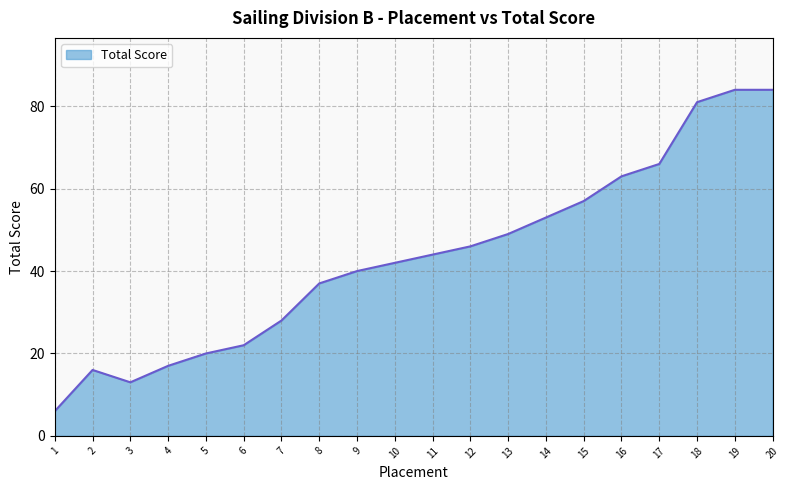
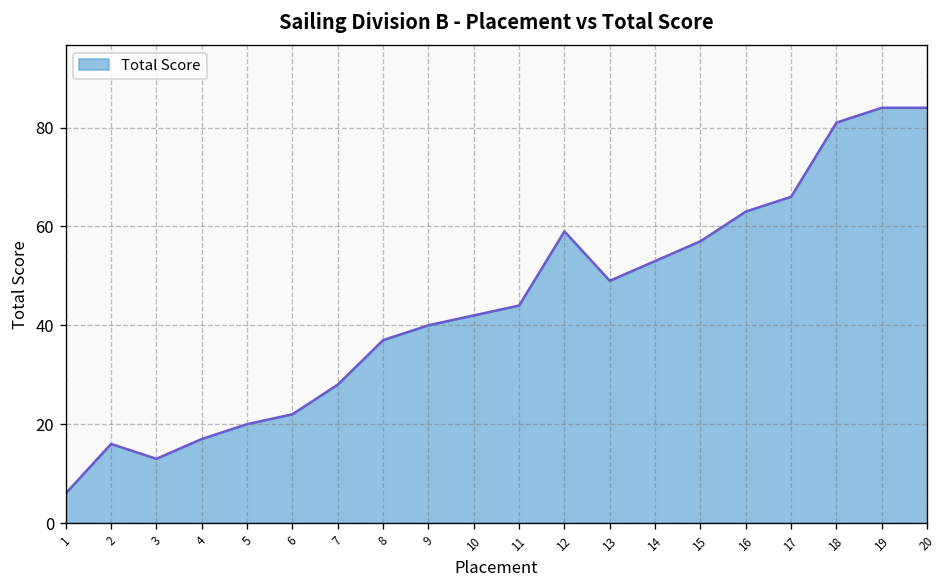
  {
    "1": 6,
    "2": 16,
    "3": 13,
    "4": 17,
    "5": 20,
    "6": 22,
    "7": 28,
    "8": 37,
    "9": 40,
    "10": 42,
    "11": 44,
-   "12": 46,
+   "12": 59,
    "13": 49,
    "14": 53,
    "15": 57,
    "16": 63,
    "17": 66,
    "18": 81,
    "19": 84,
    "20": 84
  }
